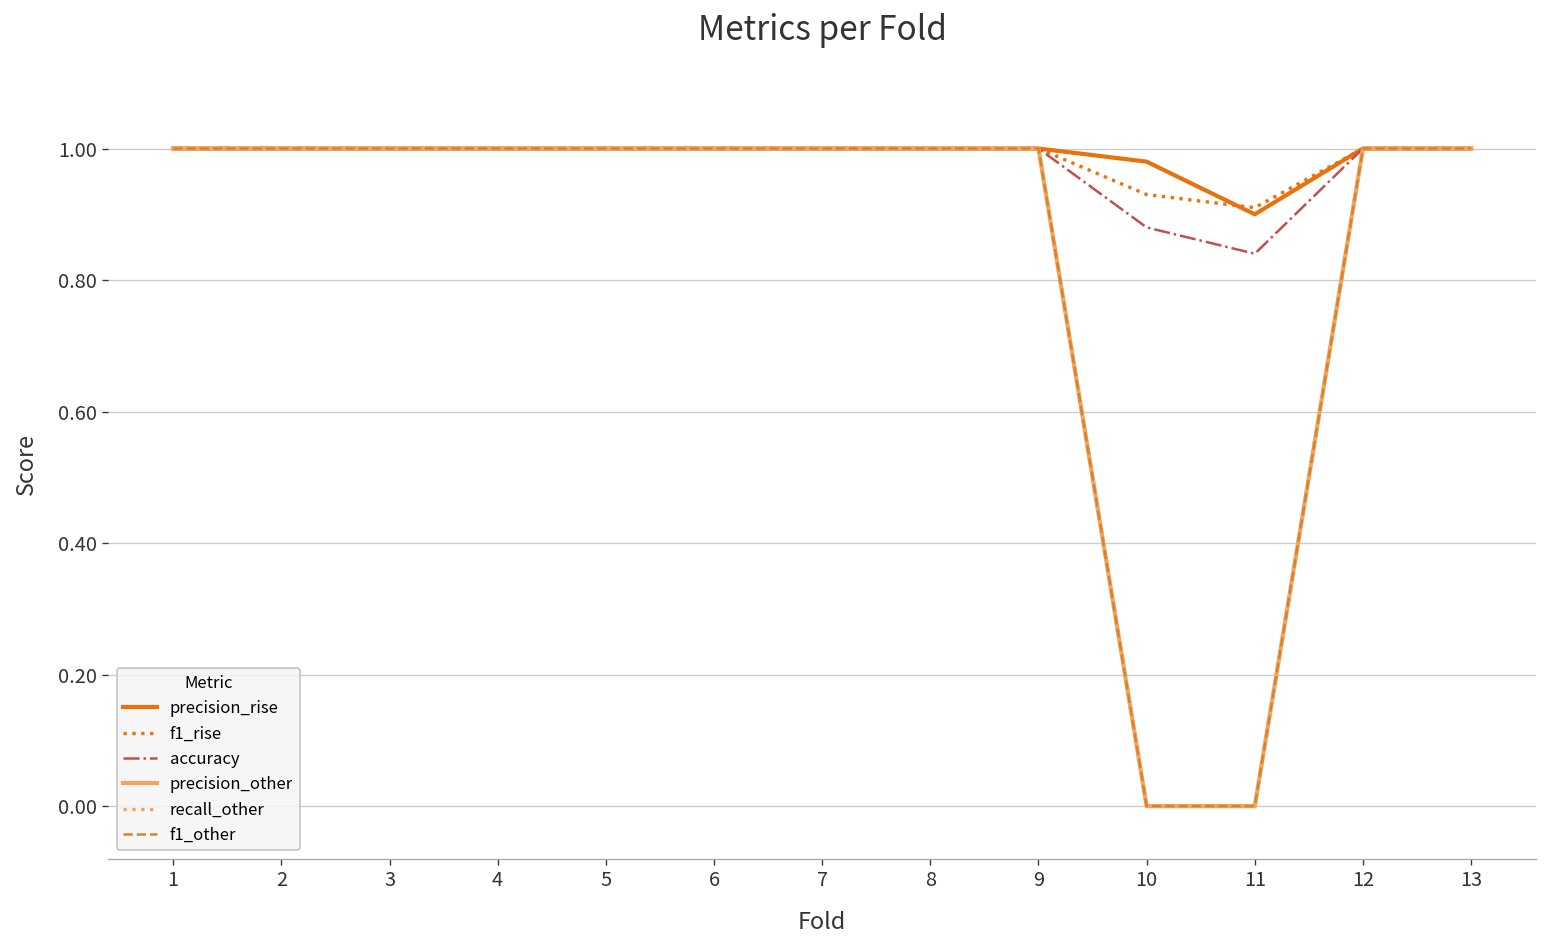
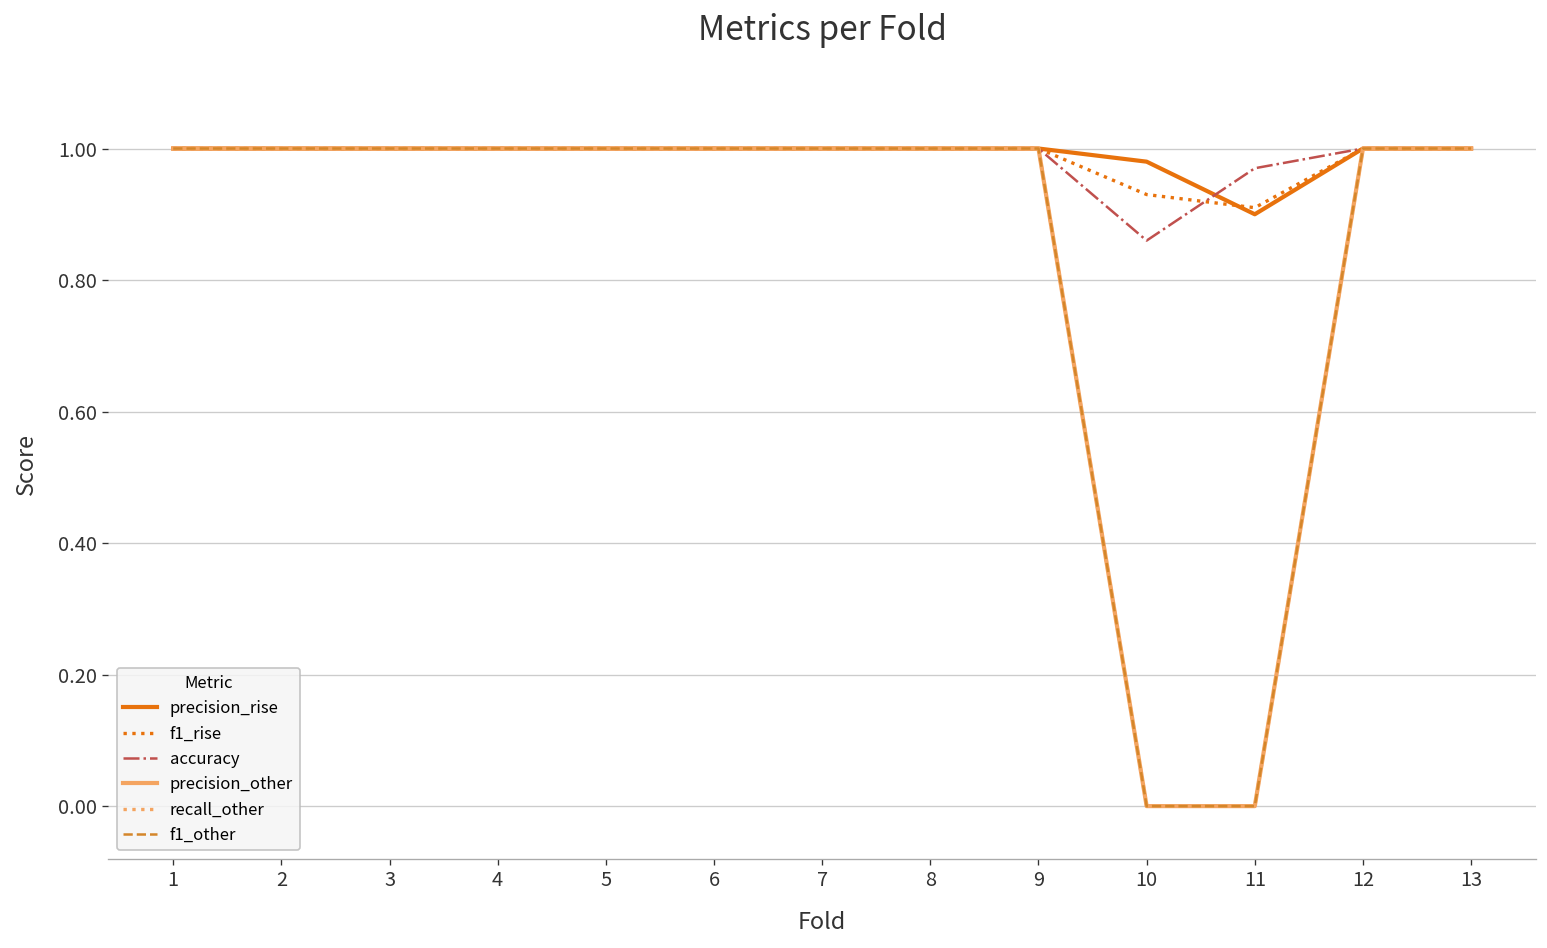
  {
    "accuracy": {
-     "10": 0.88,
-     "11": 0.84
+     "10": 0.86,
+     "11": 0.97
    }
  }
